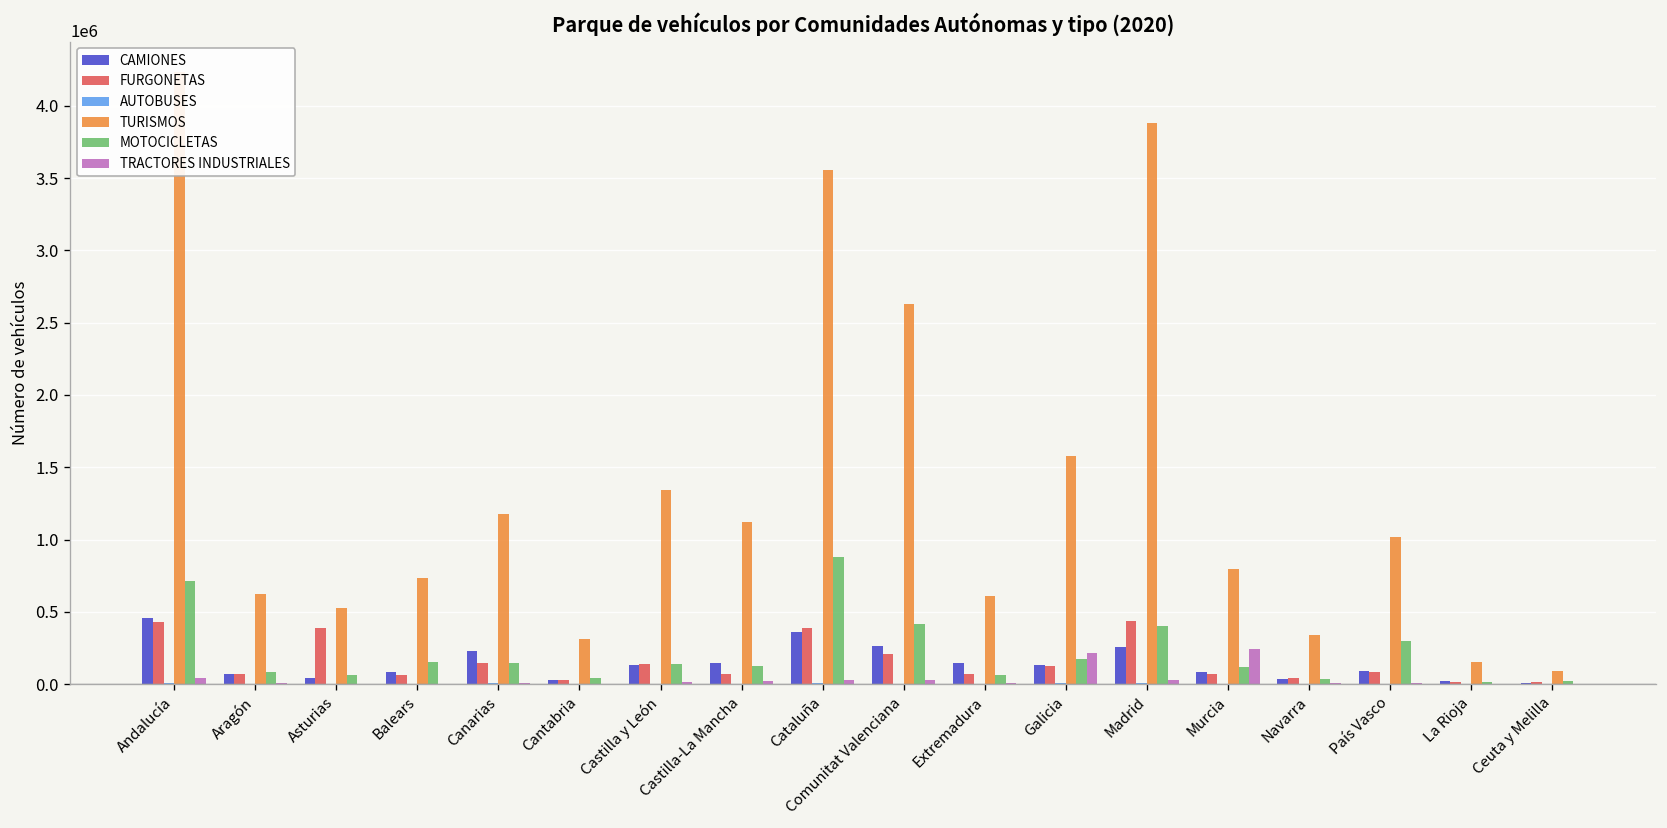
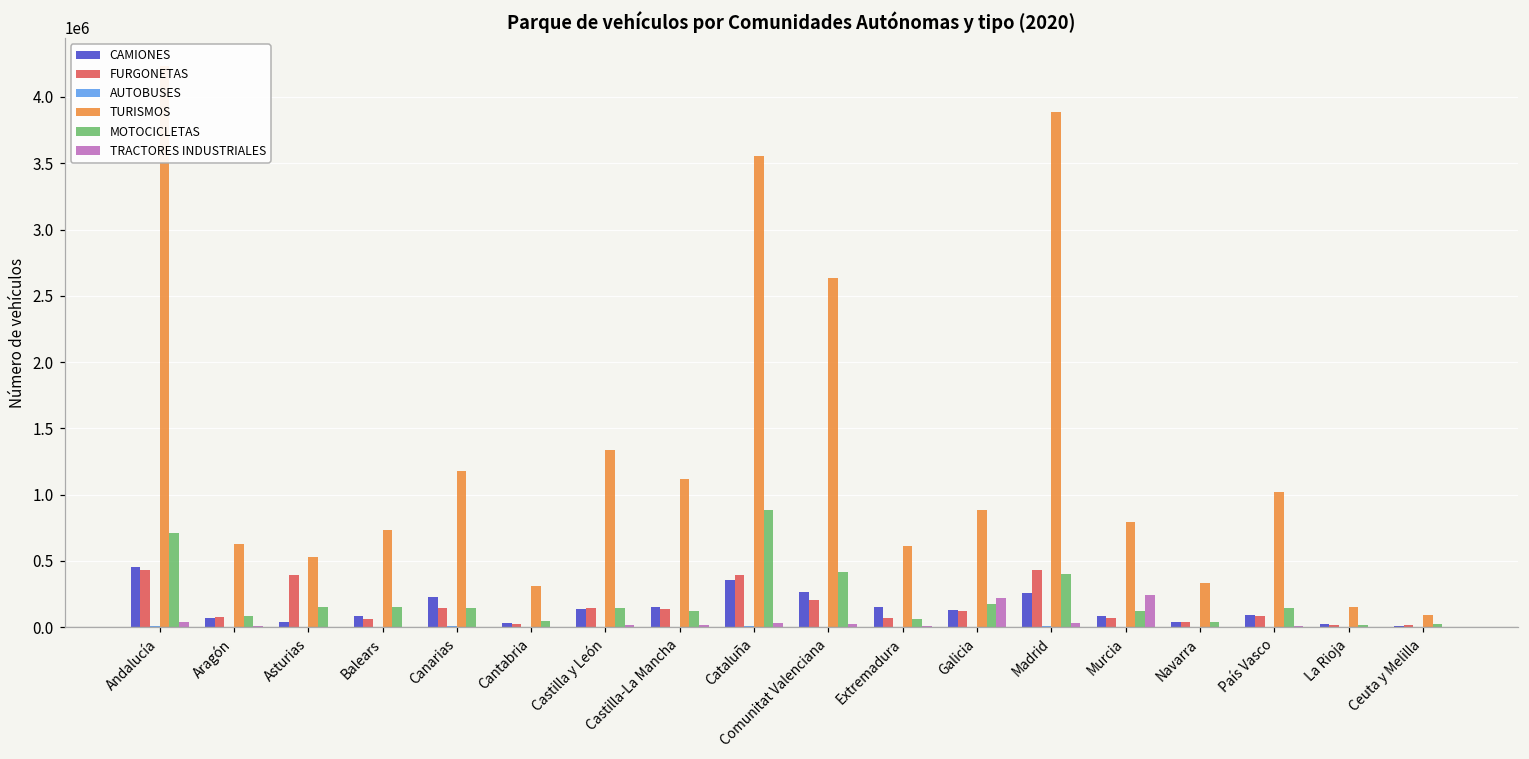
  {
    "CAMIONES": {
      "Andalucía": 450000,
      "Aragón": 70000,
      "Asturias": 40000,
      "Balears": 90000,
      "Canarias": 230000,
      "Cantabria": 30000,
      "Castilla y León": 140000,
      "Castilla-La Mancha": 150000,
      "Cataluña": 360000,
      "Comunitat Valenciana": 270000,
      "Extremadura": 150000,
      "Galicia": 130000,
      "Madrid": 260000,
      "Murcia": 90000,
      "Navarra": 40000,
      "País Vasco": 90000
    },
    "FURGONETAS": {
      "Andalucía": 430000,
      "Aragón": 70000,
      "Asturias": 390000,
      "Balears": 60000,
      "Canarias": 140000,
      "Cantabria": 30000,
      "Castilla y León": 140000,
-     "Castilla-La Mancha": 70000,
+     "Castilla-La Mancha": 130000,
      "Cataluña": 390000,
      "Comunitat Valenciana": 210000,
      "Extremadura": 70000,
      "Galicia": 120000,
      "Madrid": 430000,
      "Murcia": 70000,
      "Navarra": 40000,
      "País Vasco": 90000
    },
    "TURISMOS": {
      "Aragón": 620000,
      "Asturias": 530000,
      "Balears": 730000,
      "Canarias": 1180000,
      "Cantabria": 310000,
      "Castilla y León": 1340000,
      "Castilla-La Mancha": 1120000,
      "Cataluña": 3550000,
      "Comunitat Valenciana": 2630000,
      "Extremadura": 610000,
-     "Galicia": 1580000,
+     "Galicia": 880000,
      "Madrid": 3880000,
      "Murcia": 790000,
      "Navarra": 340000,
      "País Vasco": 1020000,
      "La Rioja": 150000,
      "Ceuta y Melilla": 90000
    },
    "MOTOCICLETAS": {
      "Andalucía": 710000,
      "Aragón": 80000,
-     "Asturias": 60000,
+     "Asturias": 150000,
      "Balears": 150000,
      "Canarias": 150000,
      "Cantabria": 40000,
      "Castilla y León": 140000,
      "Castilla-La Mancha": 120000,
      "Cataluña": 880000,
      "Comunitat Valenciana": 410000,
      "Extremadura": 60000,
      "Galicia": 170000,
      "Madrid": 400000,
      "Murcia": 120000,
      "Navarra": 40000,
-     "País Vasco": 300000,
+     "País Vasco": 140000,
      "Ceuta y Melilla": 20000
    },
    "TRACTORES INDUSTRIALES": {
      "Andalucía": 40000,
      "Cataluña": 30000,
      "Comunitat Valenciana": 30000,
      "Galicia": 220000,
      "Madrid": 30000,
      "Murcia": 240000
    }
  }
